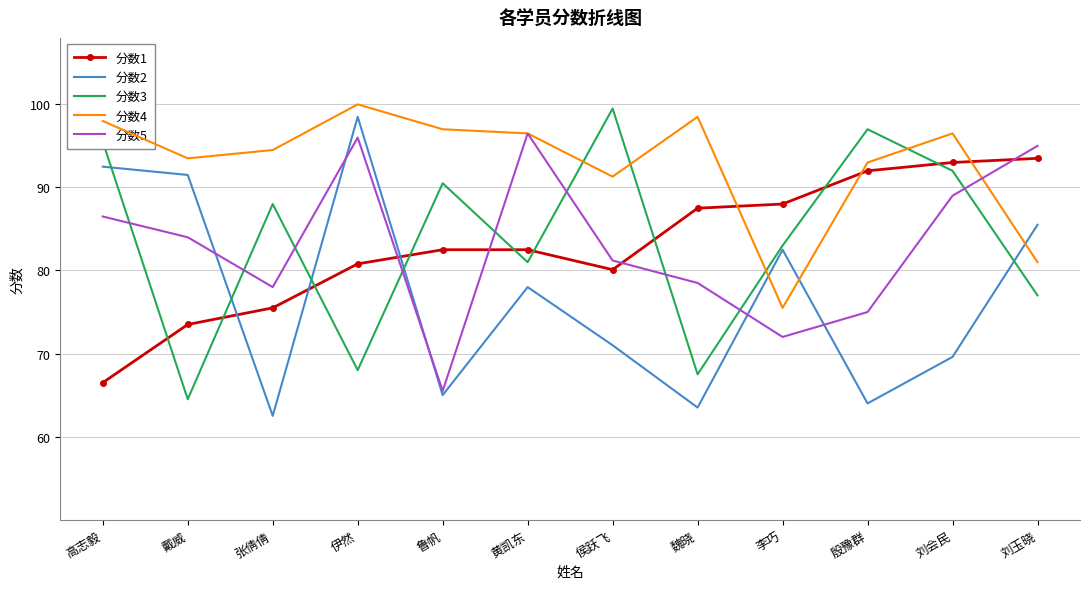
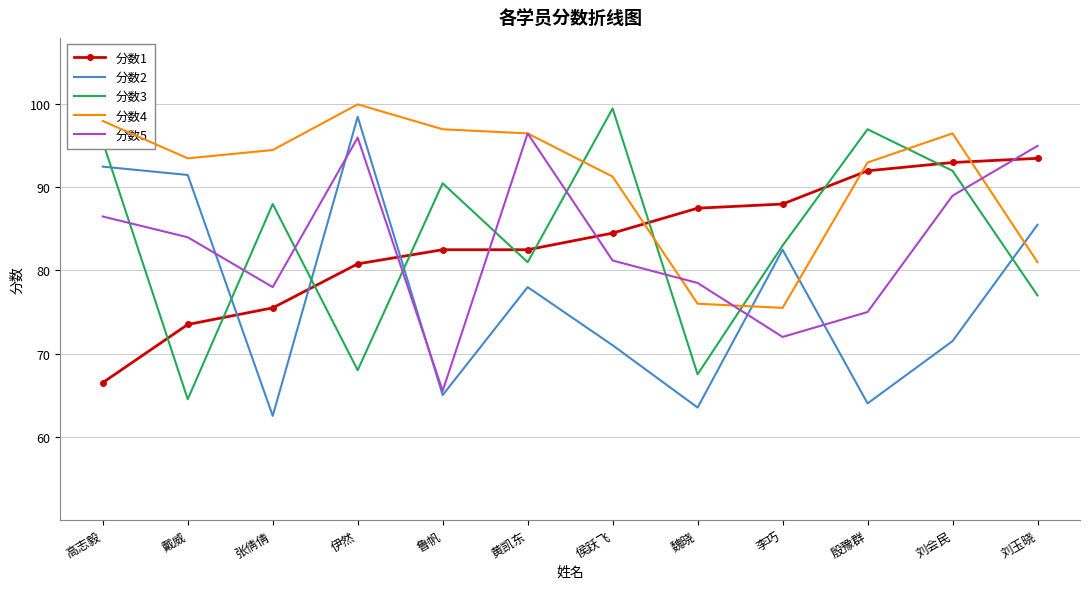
  {
    "分数1": {
      "高志毅": 67,
      "戴威": 74,
      "张倩倩": 76,
      "伊然": 81,
      "鲁帆": 83,
      "黄凯东": 83,
-     "侯跃飞": 80,
+     "侯跃飞": 85,
      "魏晓": 88,
      "李巧": 88,
      "殷豫群": 92,
      "刘会民": 93,
      "刘玉晓": 94
    },
    "分数2": {
      "高志毅": 93,
      "戴威": 92,
      "张倩倩": 63,
      "伊然": 99,
      "鲁帆": 65,
      "黄凯东": 78,
      "侯跃飞": 71,
      "魏晓": 64,
      "李巧": 83,
      "殷豫群": 64,
-     "刘会民": 70,
+     "刘会民": 72,
      "刘玉晓": 86
    },
    "分数3": {
      "戴威": 65,
      "张倩倩": 88,
      "伊然": 68,
      "鲁帆": 91,
      "黄凯东": 81,
      "侯跃飞": 100,
      "魏晓": 68,
      "李巧": 83,
      "殷豫群": 97,
      "刘会民": 92,
      "刘玉晓": 77
    },
    "分数4": {
      "戴威": 94,
      "张倩倩": 95,
      "伊然": 100,
      "鲁帆": 97,
      "侯跃飞": 91,
-     "魏晓": 99,
+     "魏晓": 76,
      "李巧": 76,
      "殷豫群": 93,
      "刘会民": 97,
      "刘玉晓": 81
    },
    "分数5": {
      "高志毅": 87,
      "戴威": 84,
      "张倩倩": 78,
      "伊然": 96,
      "鲁帆": 66,
      "侯跃飞": 81,
      "魏晓": 79,
      "李巧": 72,
      "殷豫群": 75,
      "刘会民": 89,
      "刘玉晓": 95
    }
  }
